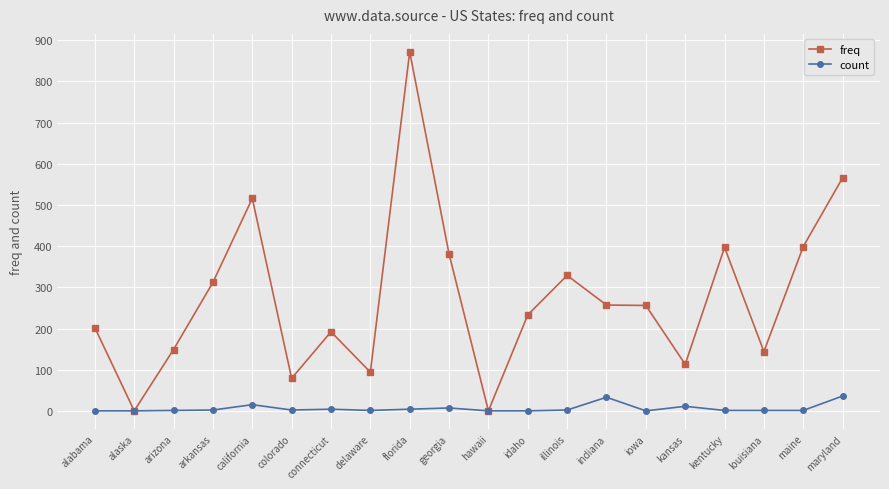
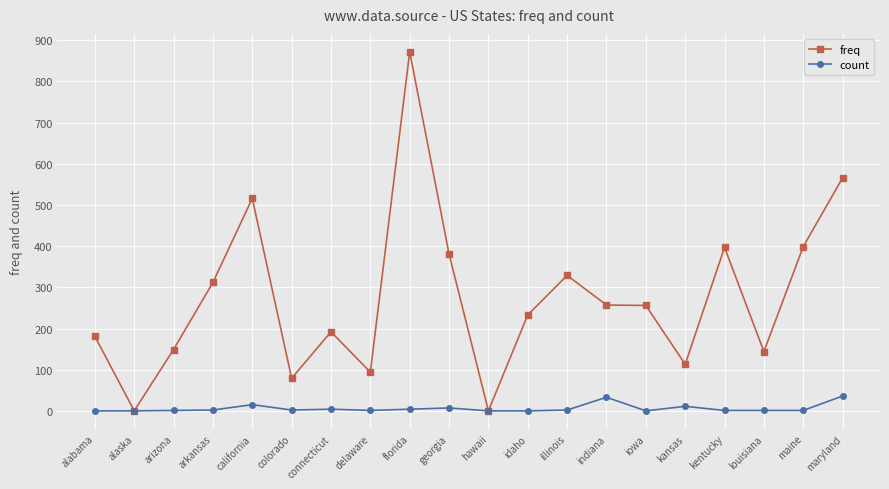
  {
    "freq": {
-     "alabama": 200,
+     "alabama": 180,
      "arizona": 150,
      "arkansas": 310,
      "california": 520,
      "colorado": 80,
      "connecticut": 190,
      "delaware": 90,
      "florida": 870,
      "georgia": 380,
      "idaho": 230,
      "illinois": 330,
      "indiana": 260,
      "iowa": 260,
      "kansas": 110,
      "kentucky": 400,
      "louisiana": 140,
      "maine": 400,
      "maryland": 570
    },
    "count": {
      "alabama": 0,
      "arizona": 0,
      "arkansas": 0,
      "california": 20,
      "colorado": 0,
      "connecticut": 0,
      "delaware": 0,
      "florida": 0,
      "georgia": 10,
      "idaho": 0,
      "illinois": 0,
      "indiana": 30,
      "iowa": 0,
      "kansas": 10,
      "kentucky": 0,
      "louisiana": 0,
      "maine": 0,
      "maryland": 40
    }
  }
